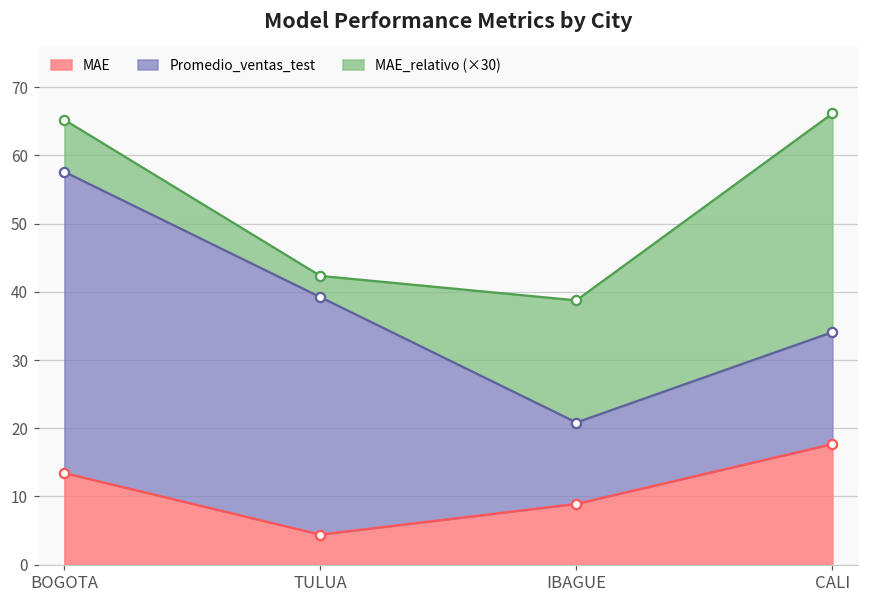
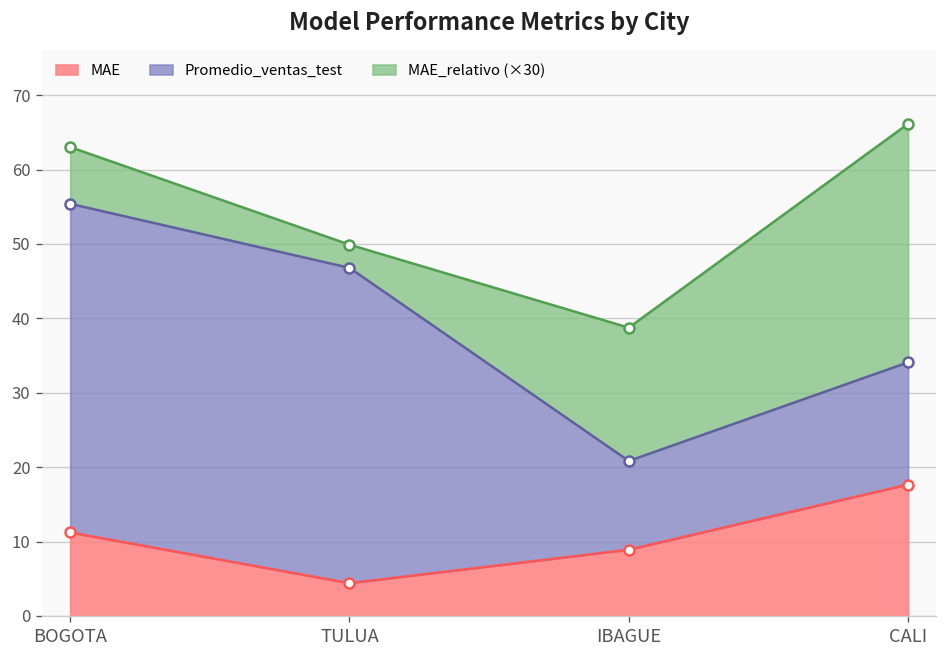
  {
    "MAE": {
-     "BOGOTA": 13,
+     "BOGOTA": 11,
      "TULUA": 4,
      "IBAGUE": 9,
      "CALI": 18
    },
    "Promedio_ventas_test": {
      "BOGOTA": 44,
-     "TULUA": 35,
+     "TULUA": 42,
      "IBAGUE": 12,
      "CALI": 16
    },
    "MAE_relativo (×30)": {
      "BOGOTA": 8,
      "TULUA": 3,
      "IBAGUE": 18,
      "CALI": 32
    }
  }
